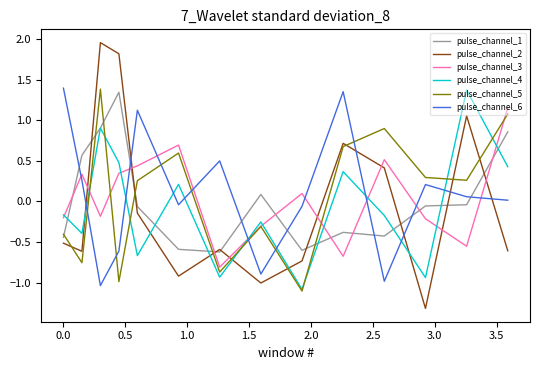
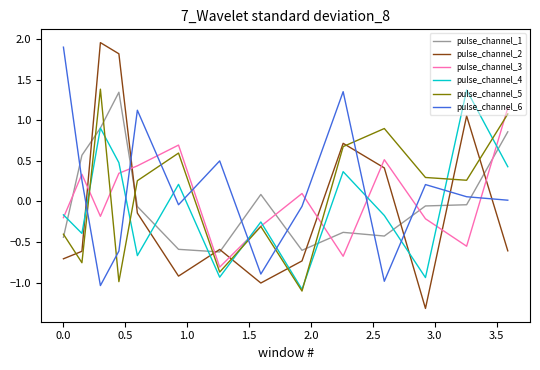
  {
    "pulse_channel_1": {
      "0.0": -0.4
    },
    "pulse_channel_2": {
-     "0.0": -0.5
+     "0.0": -0.7
    },
    "pulse_channel_3": {
      "0.0": -0.2
    },
    "pulse_channel_4": {
      "0.0": -0.2
    },
    "pulse_channel_5": {
      "0.0": -0.4
    },
    "pulse_channel_6": {
-     "0.0": 1.4
+     "0.0": 1.9
    }
  }
